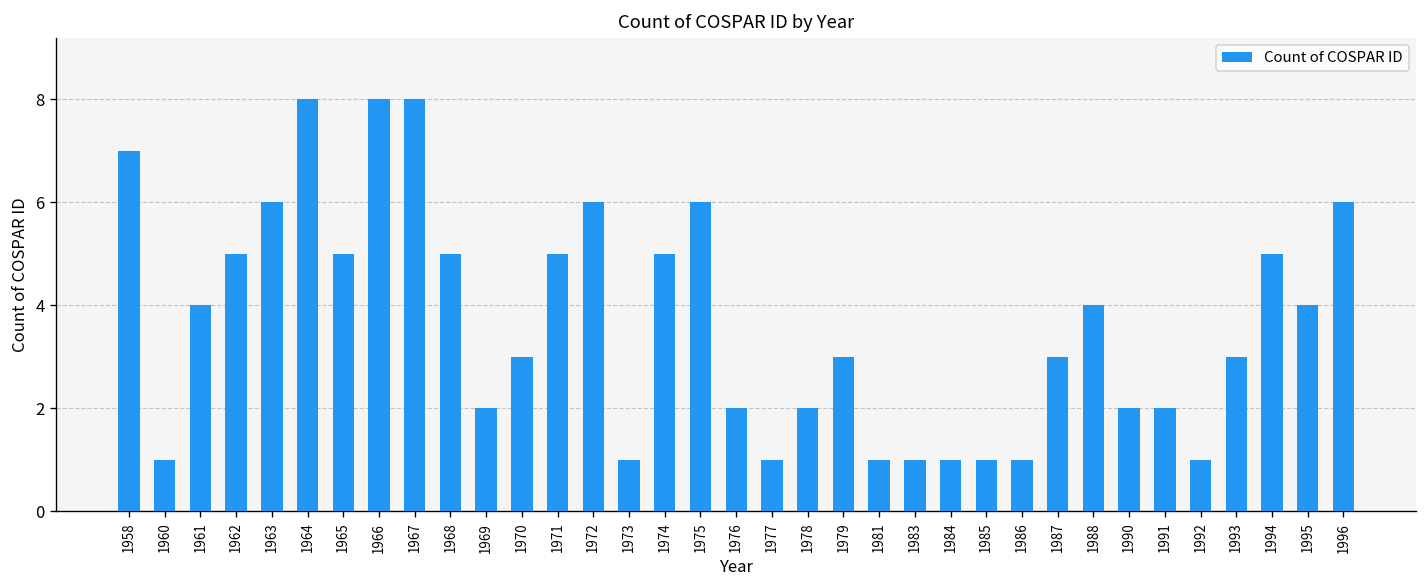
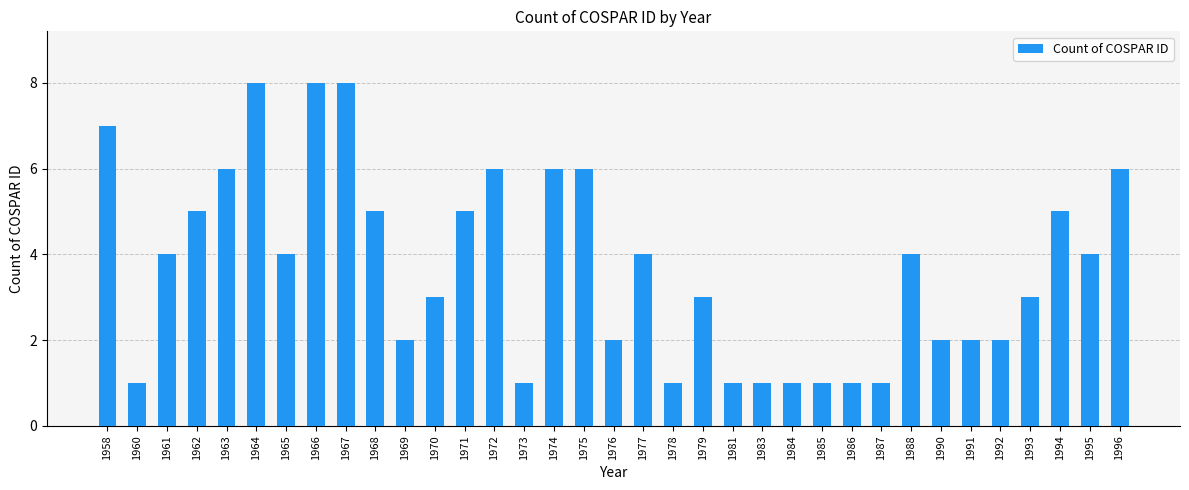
  {
    "1958": 7,
    "1960": 1,
    "1961": 4,
    "1962": 5,
    "1963": 6,
    "1964": 8,
-   "1965": 5,
+   "1965": 4,
    "1966": 8,
    "1967": 8,
    "1968": 5,
    "1969": 2,
    "1970": 3,
    "1971": 5,
    "1972": 6,
    "1973": 1,
-   "1974": 5,
+   "1974": 6,
    "1975": 6,
    "1976": 2,
-   "1977": 1,
-   "1978": 2,
+   "1977": 4,
+   "1978": 1,
    "1979": 3,
    "1981": 1,
    "1983": 1,
    "1984": 1,
    "1985": 1,
    "1986": 1,
-   "1987": 3,
+   "1987": 1,
    "1988": 4,
    "1990": 2,
    "1991": 2,
-   "1992": 1,
+   "1992": 2,
    "1993": 3,
    "1994": 5,
    "1995": 4,
    "1996": 6
  }
